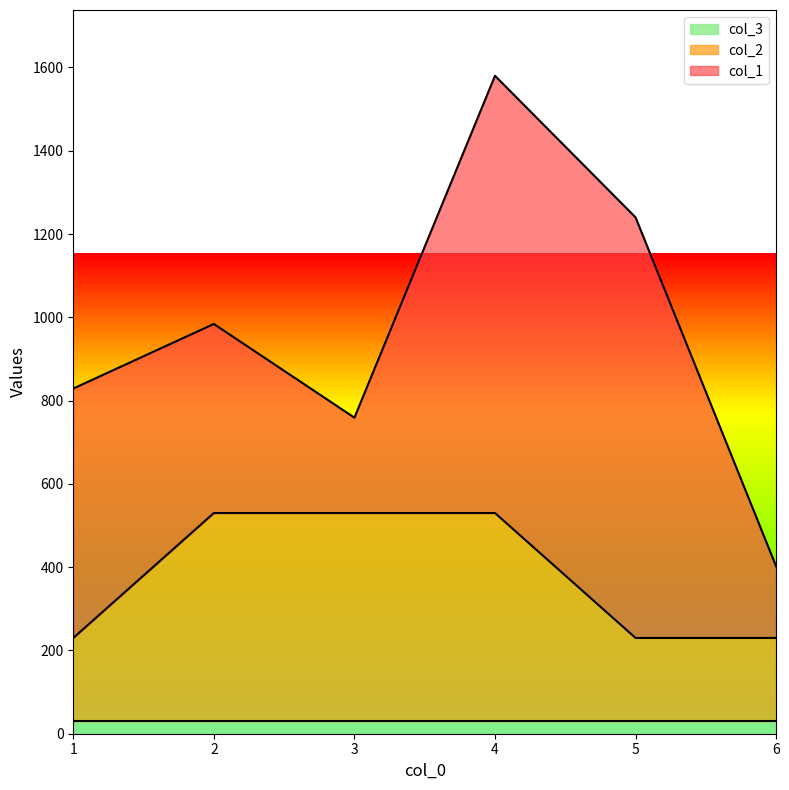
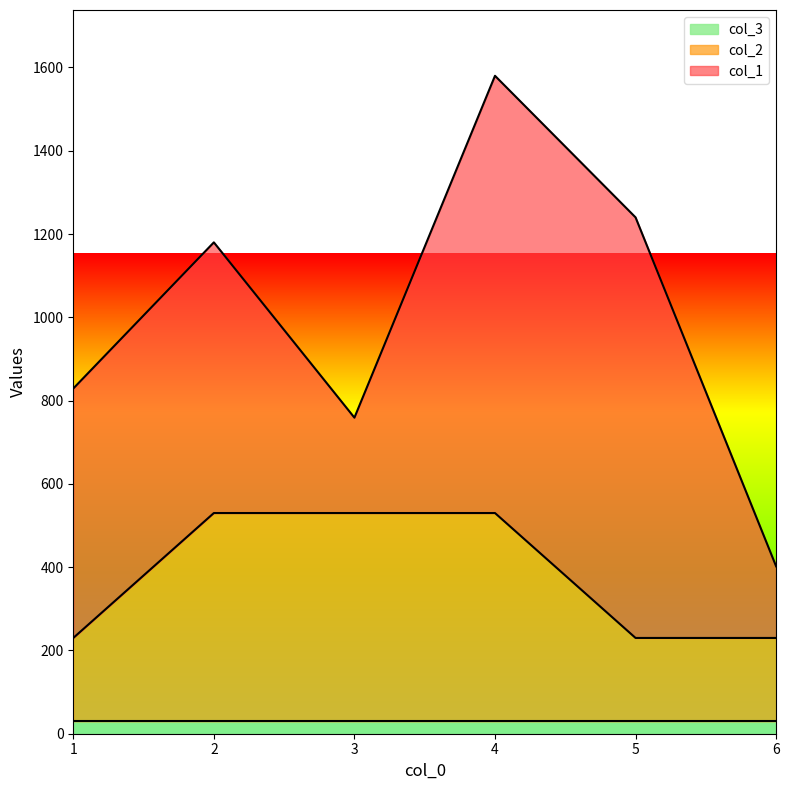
  {
    "col_3": {
      "1": 30,
      "2": 30,
      "3": 30,
      "4": 30,
      "5": 30,
      "6": 30
    },
    "col_2": {
      "1": 200,
      "2": 500,
      "3": 500,
      "4": 500,
      "5": 200,
      "6": 200
    },
    "col_1": {
      "1": 600,
-     "2": 450,
+     "2": 650,
      "3": 230,
      "4": 1050,
      "5": 1010,
      "6": 170
    }
  }
